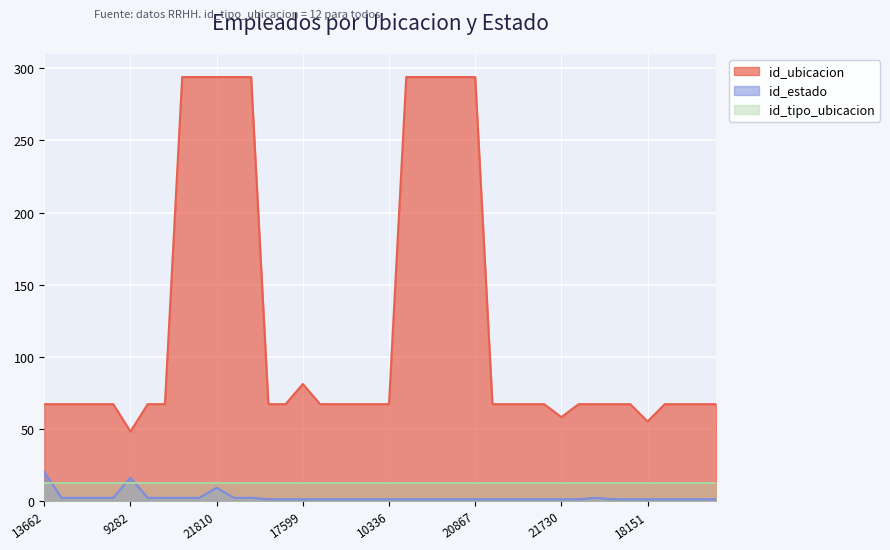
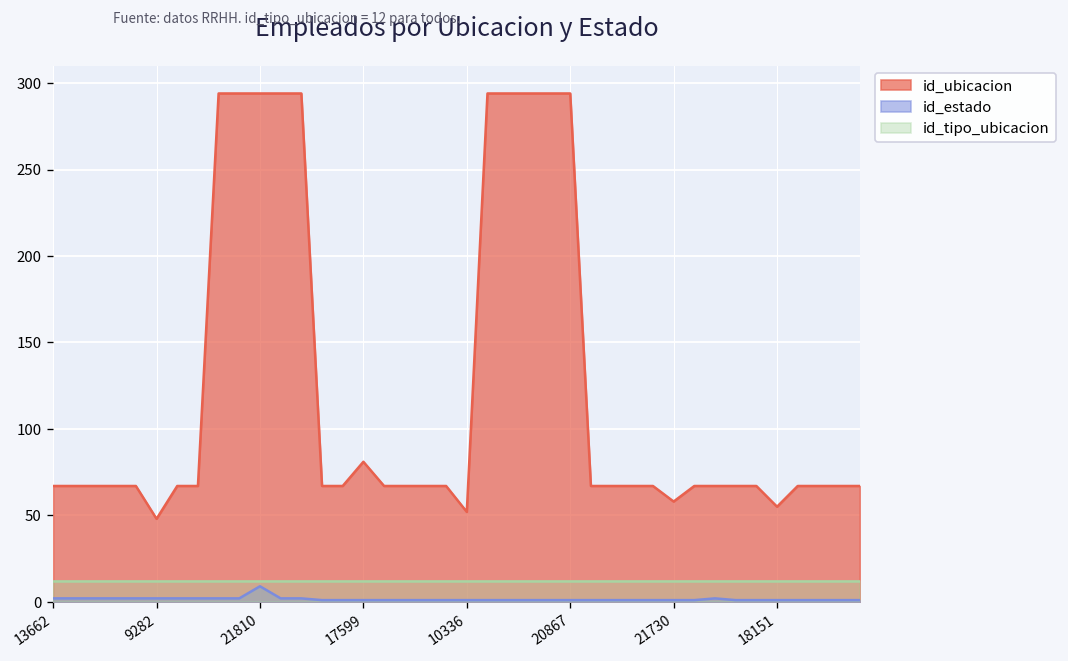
  {
    "id_ubicacion": {
      "13662": 67,
      "9282": 48,
      "21810": 294,
      "17599": 81,
-     "10336": 67,
+     "10336": 52,
      "20867": 294,
      "21730": 58,
      "18151": 55
    },
    "id_estado": {
-     "13662": 20,
-     "9282": 16,
+     "13662": 2,
+     "9282": 2,
      "21810": 9,
      "17599": 1,
      "10336": 1,
      "20867": 1,
      "21730": 1,
      "18151": 1
    },
    "id_tipo_ubicacion": {
      "13662": 12,
      "9282": 12,
      "21810": 12,
      "17599": 12,
      "10336": 12,
      "20867": 12,
      "21730": 12,
      "18151": 12
    }
  }
